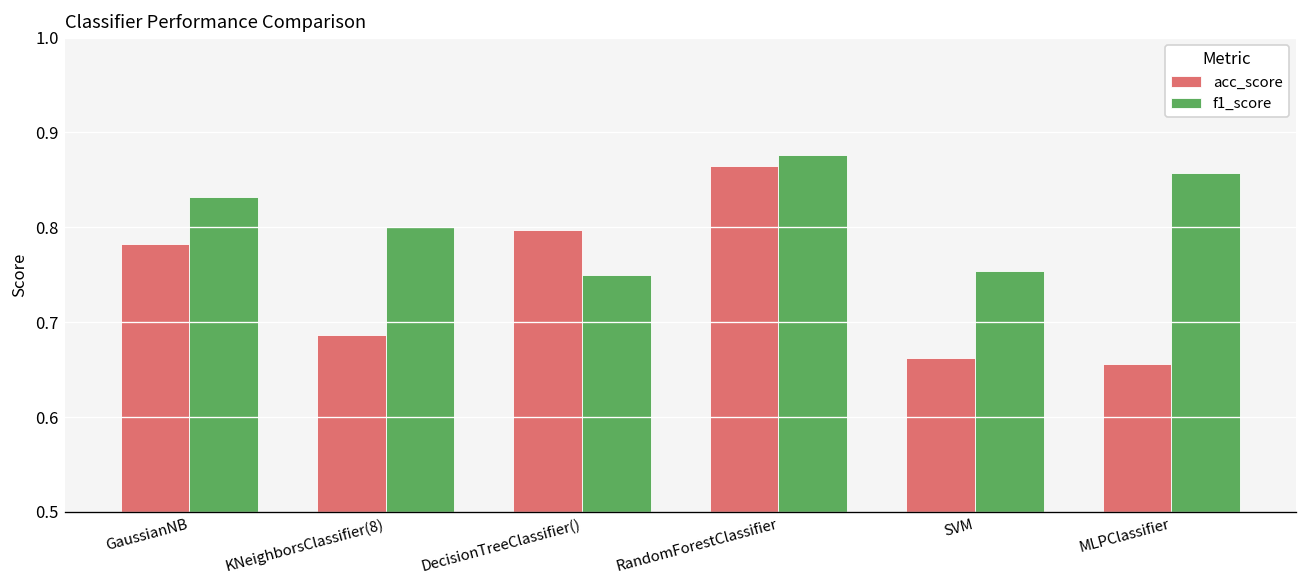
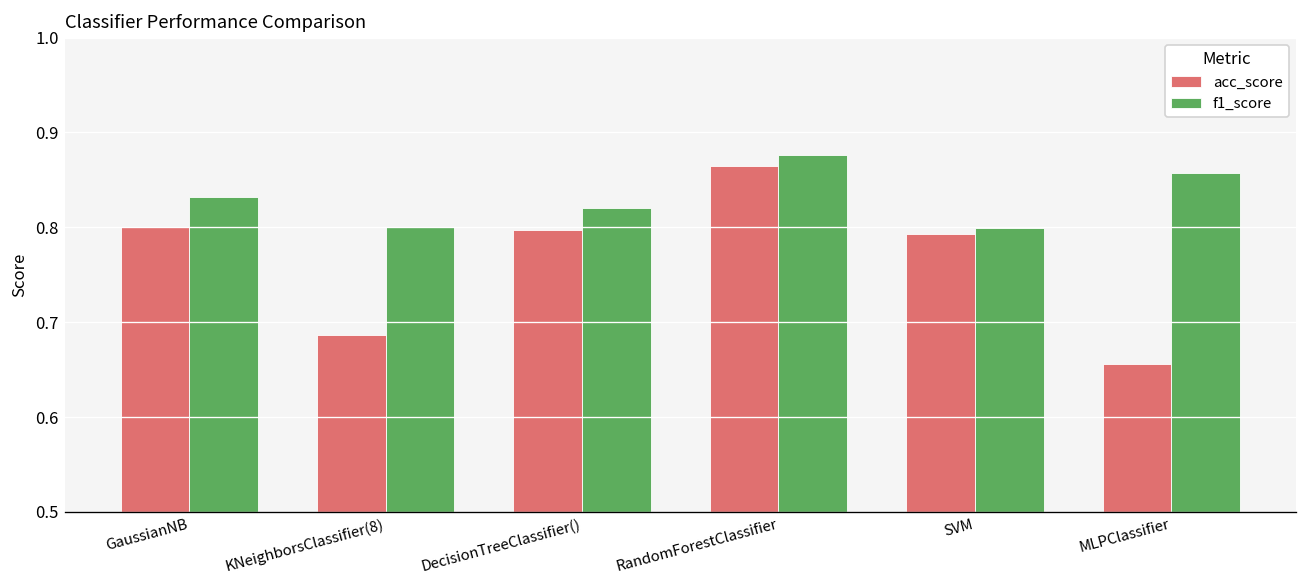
  {
    "acc_score": {
-     "GaussianNB": 0.78,
+     "GaussianNB": 0.80,
      "KNeighborsClassifier(8)": 0.69,
      "DecisionTreeClassifier()": 0.80,
      "RandomForestClassifier": 0.86,
-     "SVM": 0.66,
+     "SVM": 0.79,
      "MLPClassifier": 0.66
    },
    "f1_score": {
      "GaussianNB": 0.83,
      "KNeighborsClassifier(8)": 0.80,
-     "DecisionTreeClassifier()": 0.75,
+     "DecisionTreeClassifier()": 0.82,
      "RandomForestClassifier": 0.88,
-     "SVM": 0.75,
+     "SVM": 0.80,
      "MLPClassifier": 0.86
    }
  }
